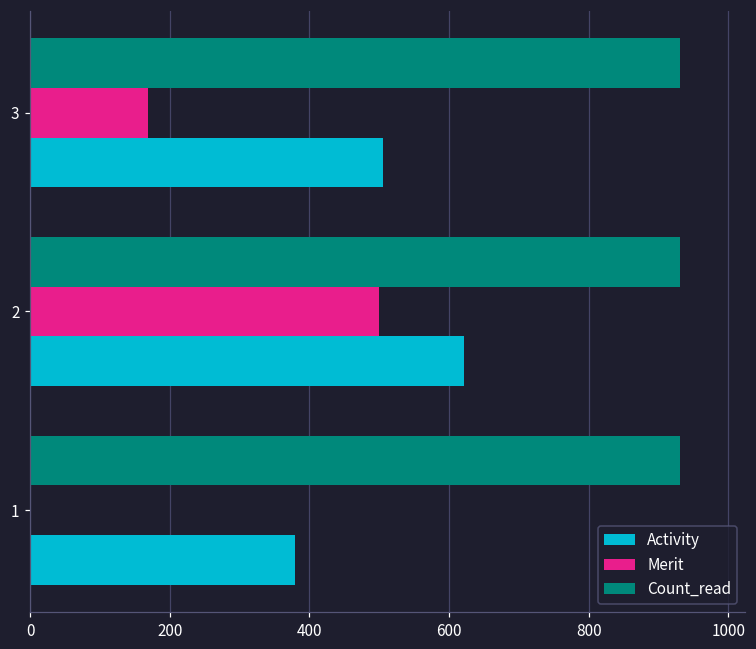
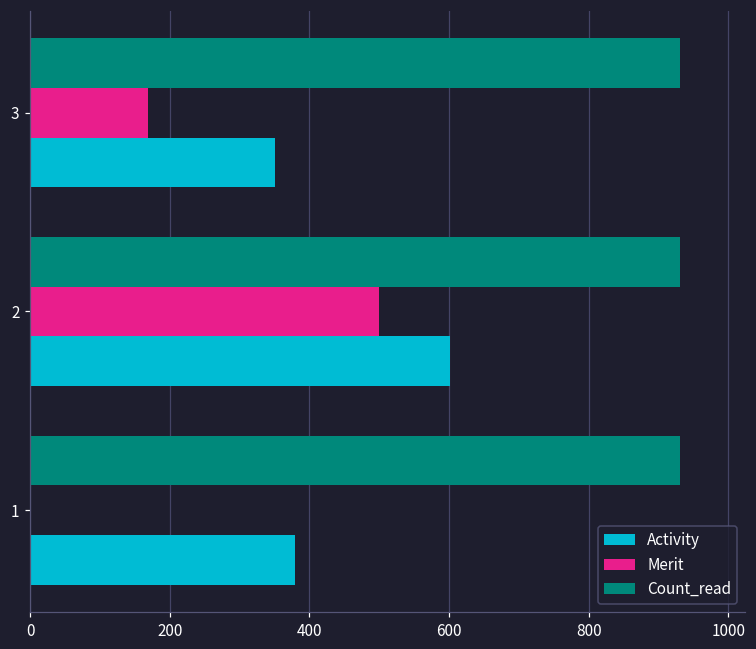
  {
    "Activity": {
-     "3": 510,
-     "2": 620,
+     "3": 350,
+     "2": 600,
      "1": 380
    },
    "Merit": {
      "3": 170,
      "2": 500,
      "1": 0
    },
    "Count_read": {
      "3": 930,
      "2": 930,
      "1": 930
    }
  }
